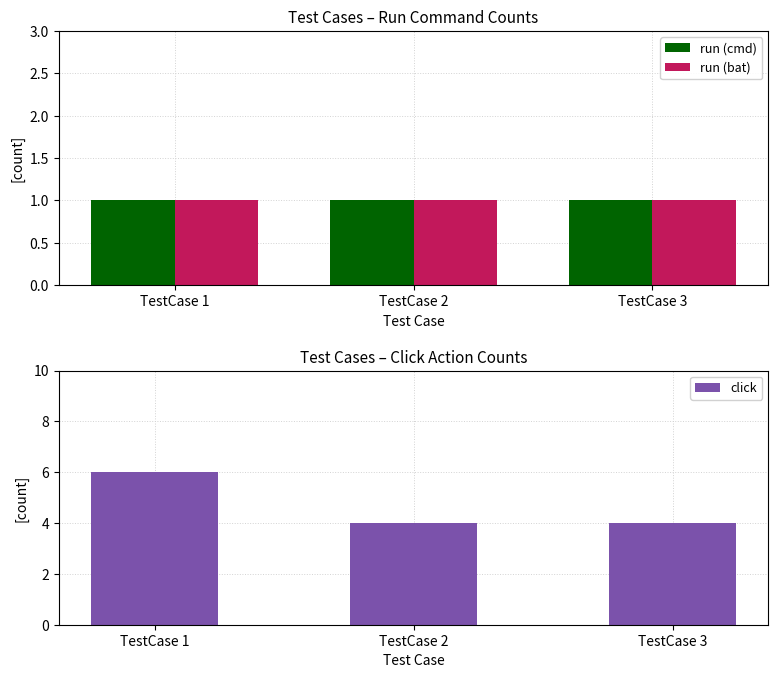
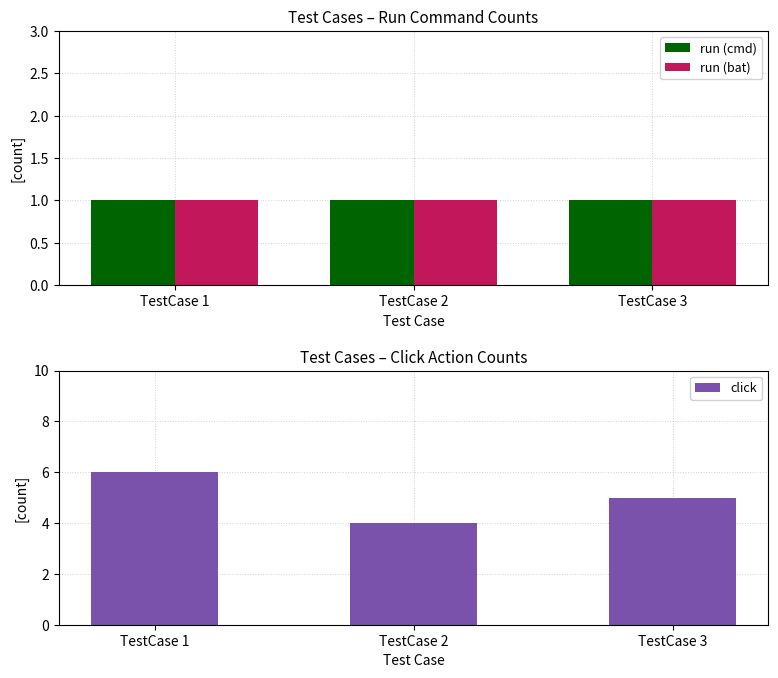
  {
    "Test Cases – Run Command Counts": {
      "run (cmd)": {
        "TestCase 1": 1.0,
        "TestCase 2": 1.0,
        "TestCase 3": 1.0
      },
      "run (bat)": {
        "TestCase 1": 1.0,
        "TestCase 2": 1.0,
        "TestCase 3": 1.0
      }
    },
    "Test Cases – Click Action Counts": {
      "TestCase 1": 6,
      "TestCase 2": 4,
-     "TestCase 3": 4
+     "TestCase 3": 5
    }
  }
